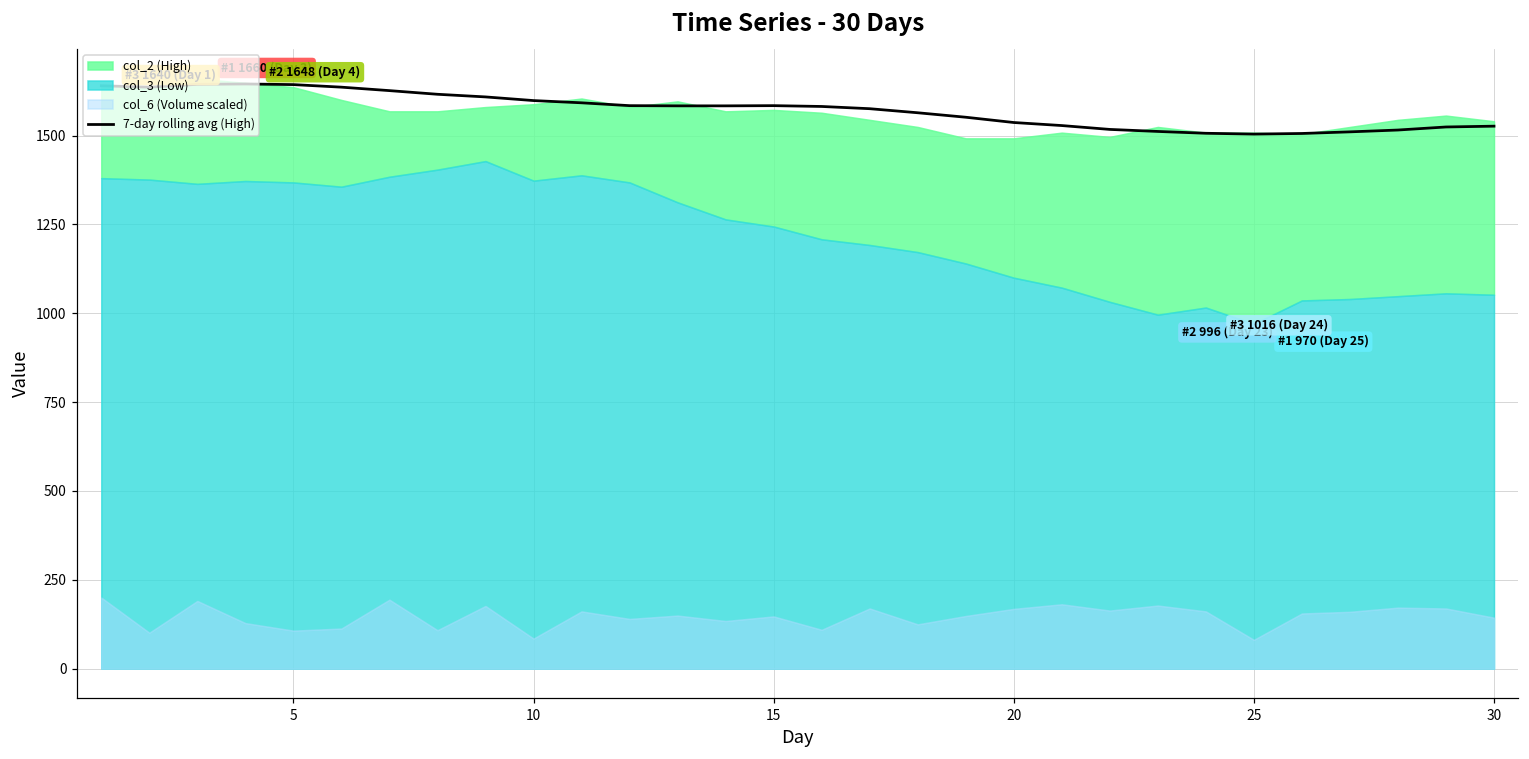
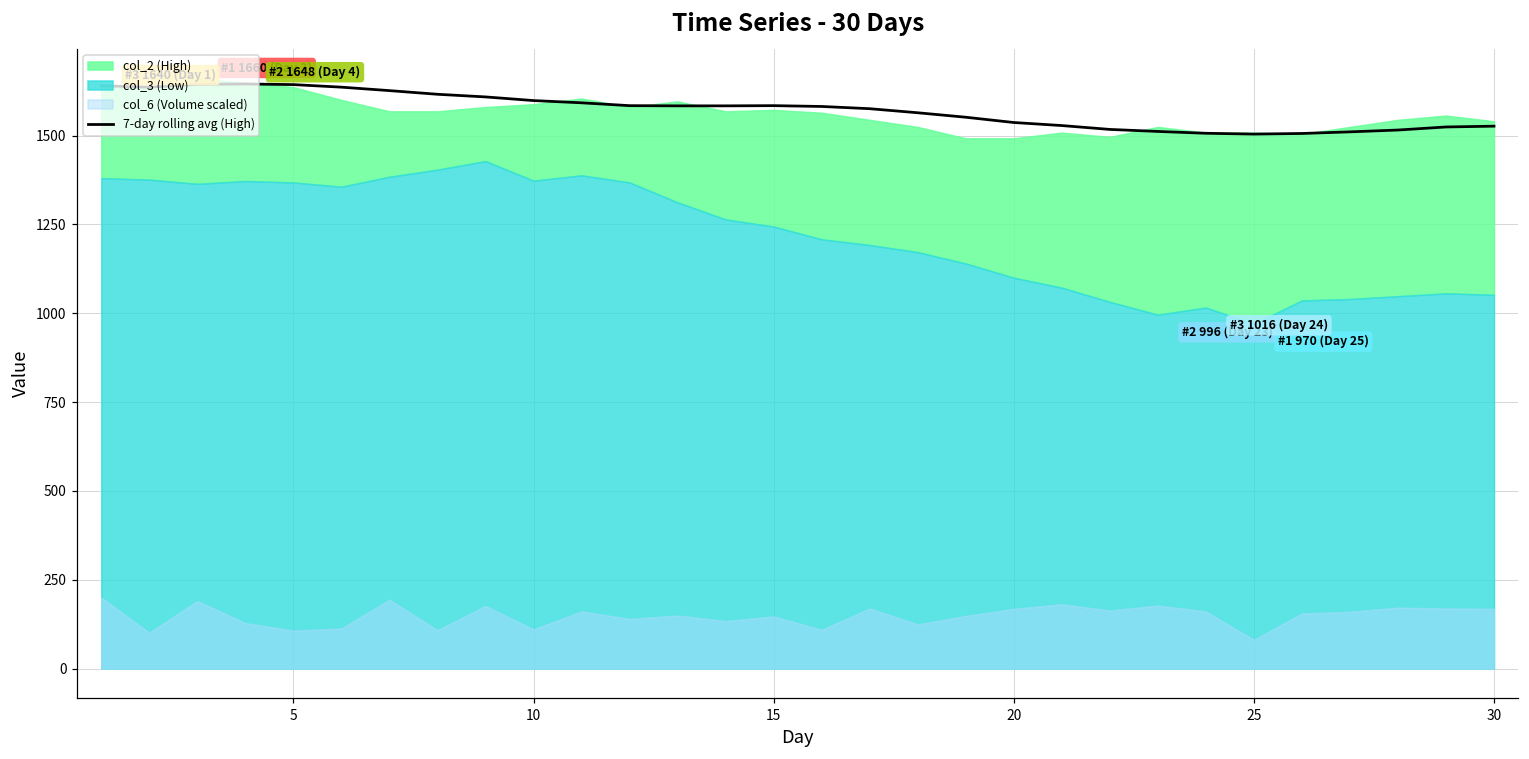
  {
    "7-day rolling avg (High)": {
      "10": 1600,
      "15": 1580,
      "20": 1540,
      "30": 1530
    },
    "col_3 (Low)": {
      "5": 1370,
      "10": 1370,
      "15": 1240,
      "20": 1100,
      "30": 1050
    },
    "col_6 (Volume scaled)": {
      "5": 110,
-     "10": 80,
+     "10": 110,
      "15": 150,
      "20": 170,
      "25": 80,
-     "30": 140
+     "30": 170
    }
  }
